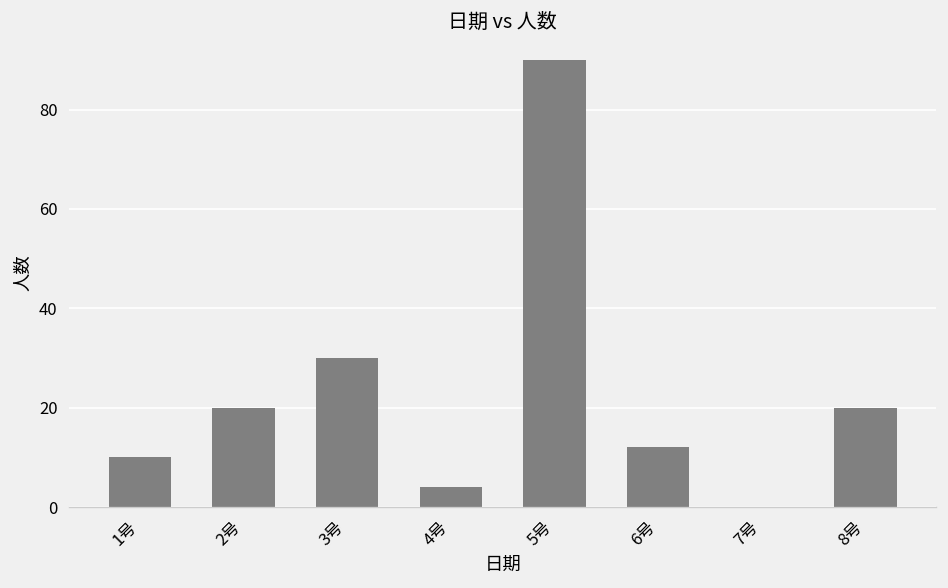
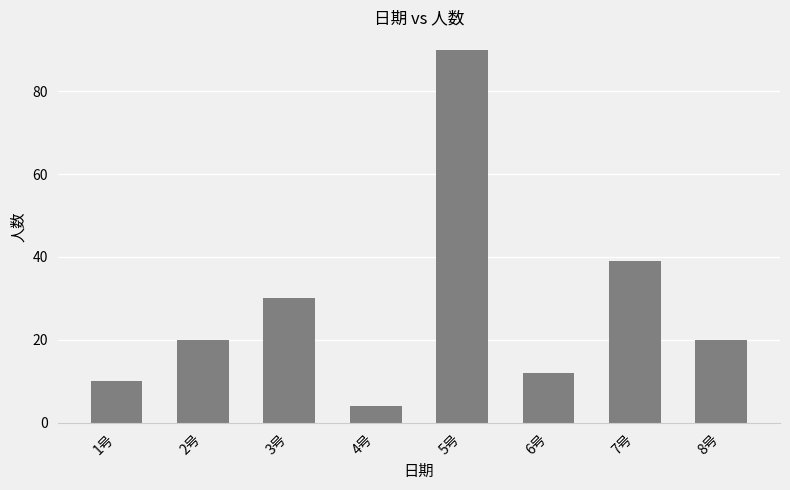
  {
    "1号": 10,
    "2号": 20,
    "3号": 30,
    "4号": 4,
    "5号": 90,
    "6号": 12,
-   "7号": 0,
+   "7号": 39,
    "8号": 20
  }
